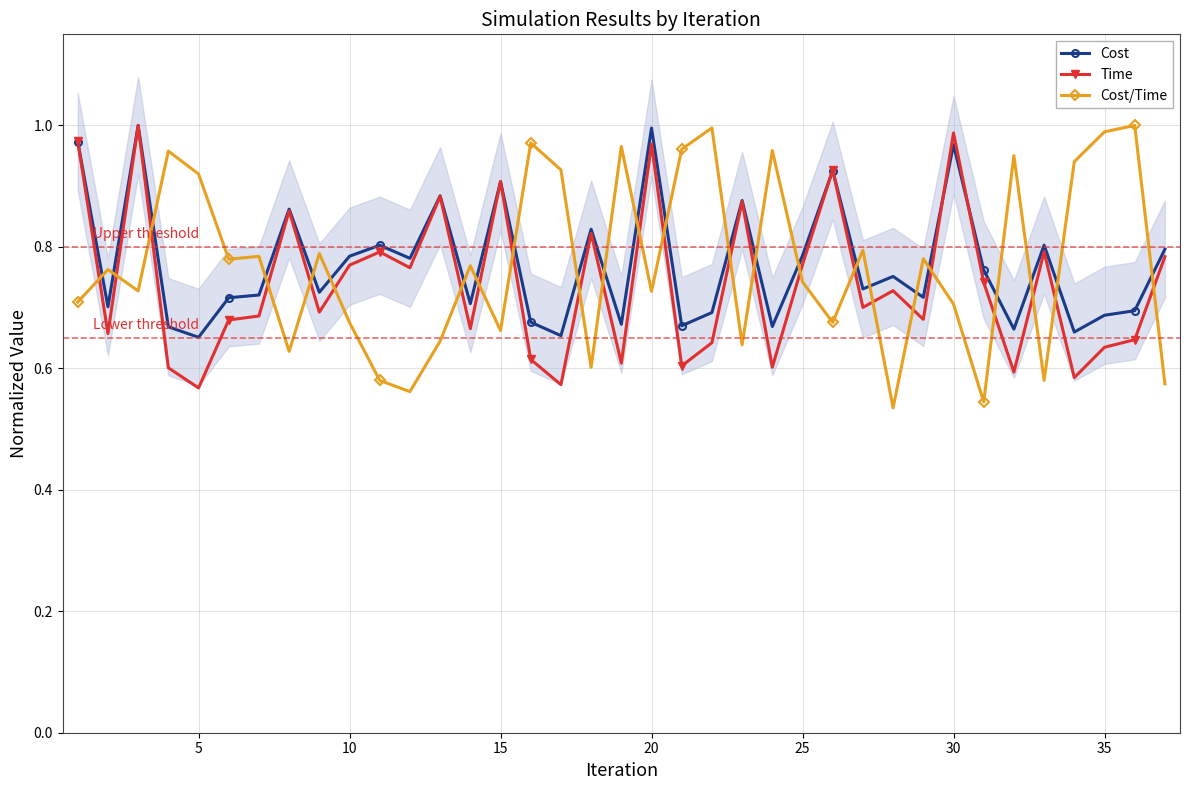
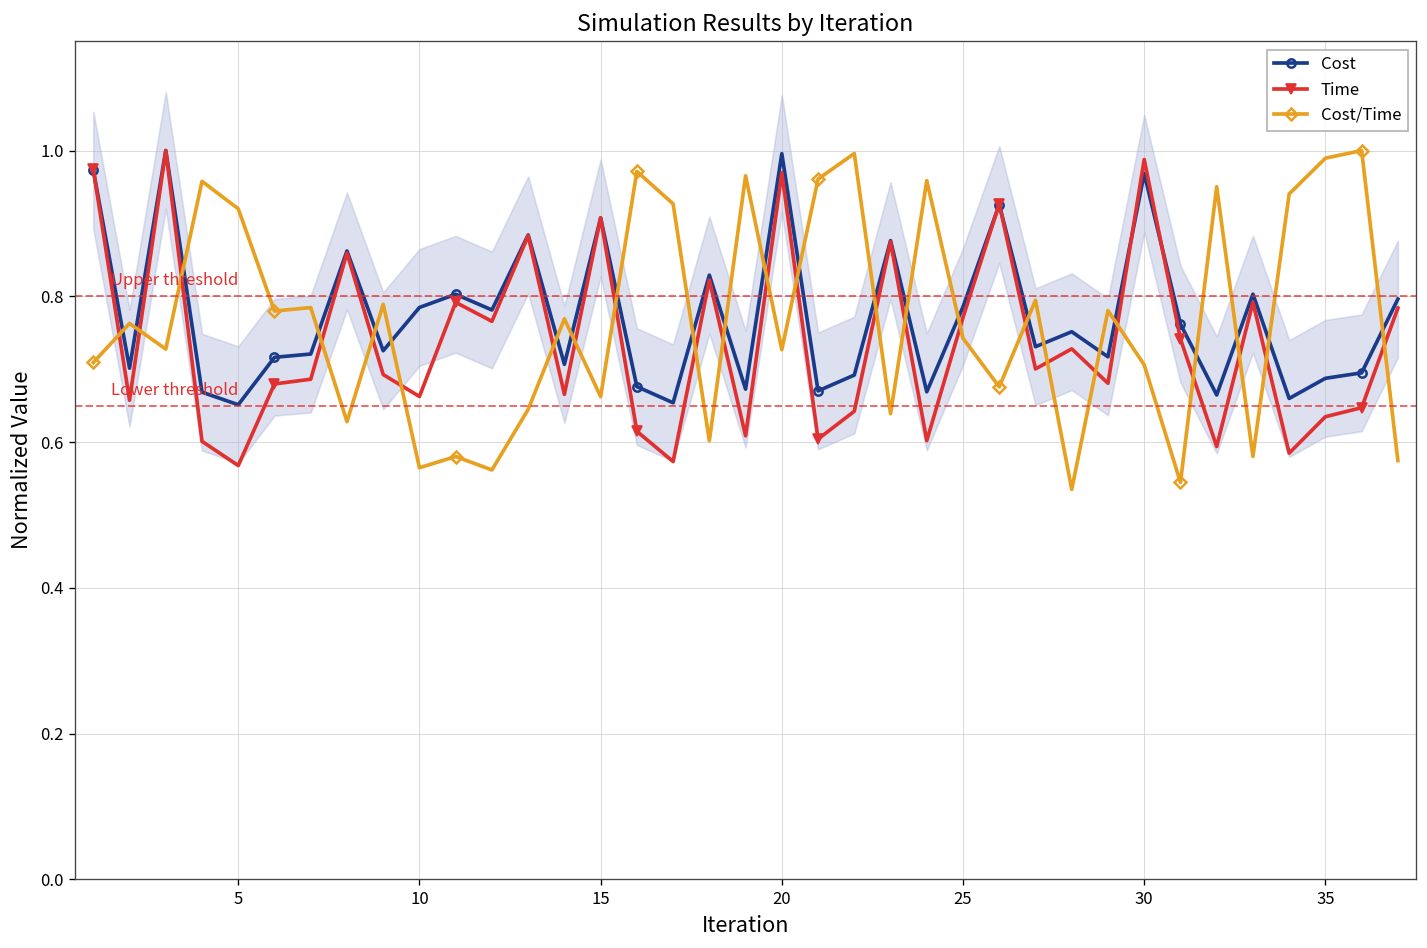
  {
    "Cost": {
      "5": 0.65,
      "10": 0.78,
      "20": 1.00,
      "25": 0.79,
      "30": 0.97,
      "35": 0.69
    },
    "Time": {
      "5": 0.57,
-     "10": 0.77,
+     "10": 0.66,
      "20": 0.97,
      "25": 0.77,
      "30": 0.99,
      "35": 0.63
    },
    "Cost/Time": {
      "5": 0.92,
-     "10": 0.68,
+     "10": 0.56,
      "15": 0.66,
      "20": 0.73,
      "25": 0.74,
      "30": 0.71,
      "35": 0.99
    }
  }
